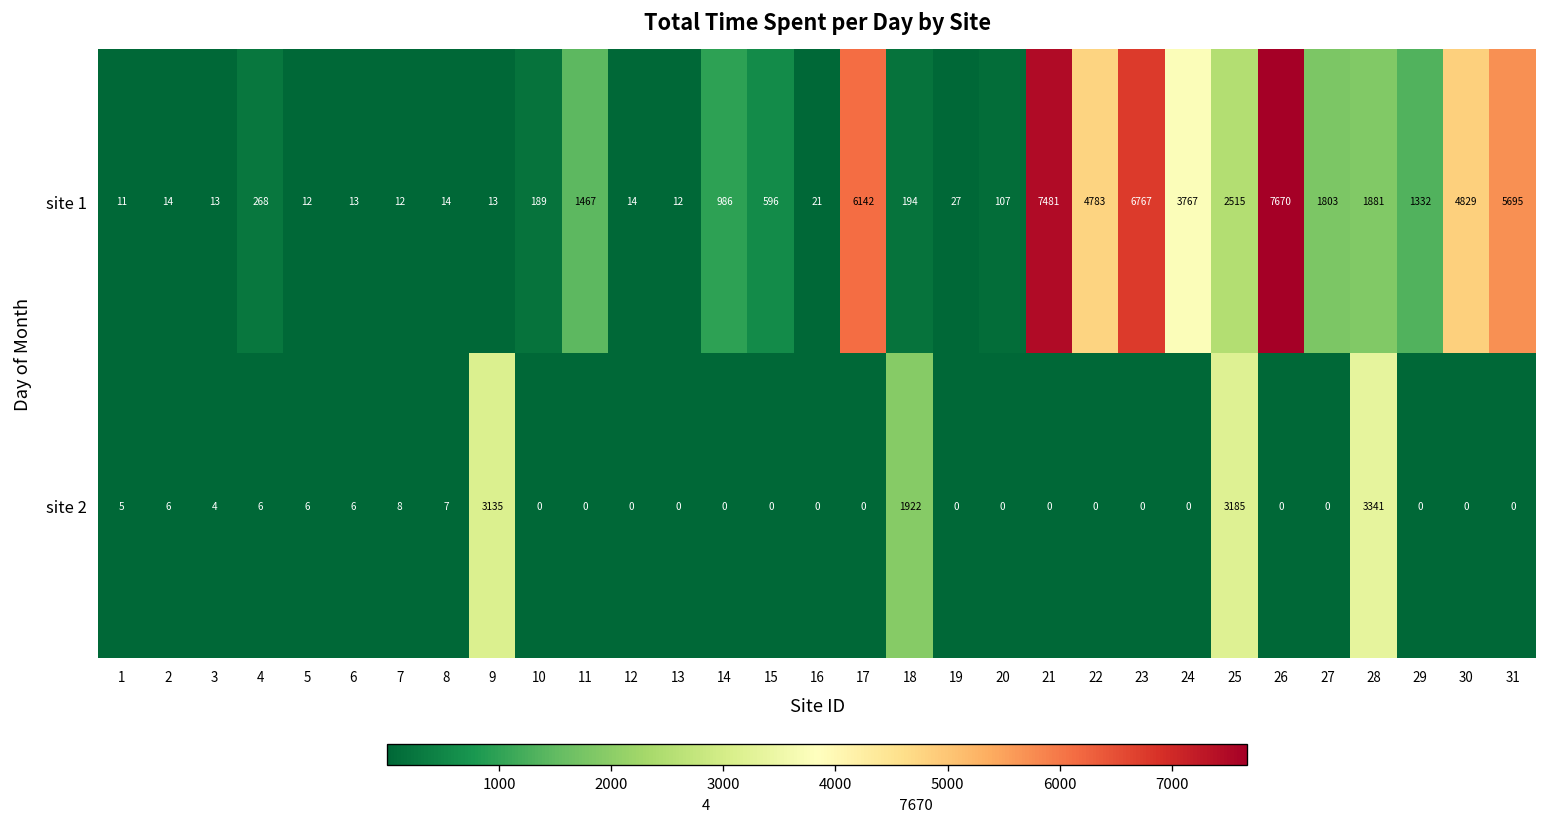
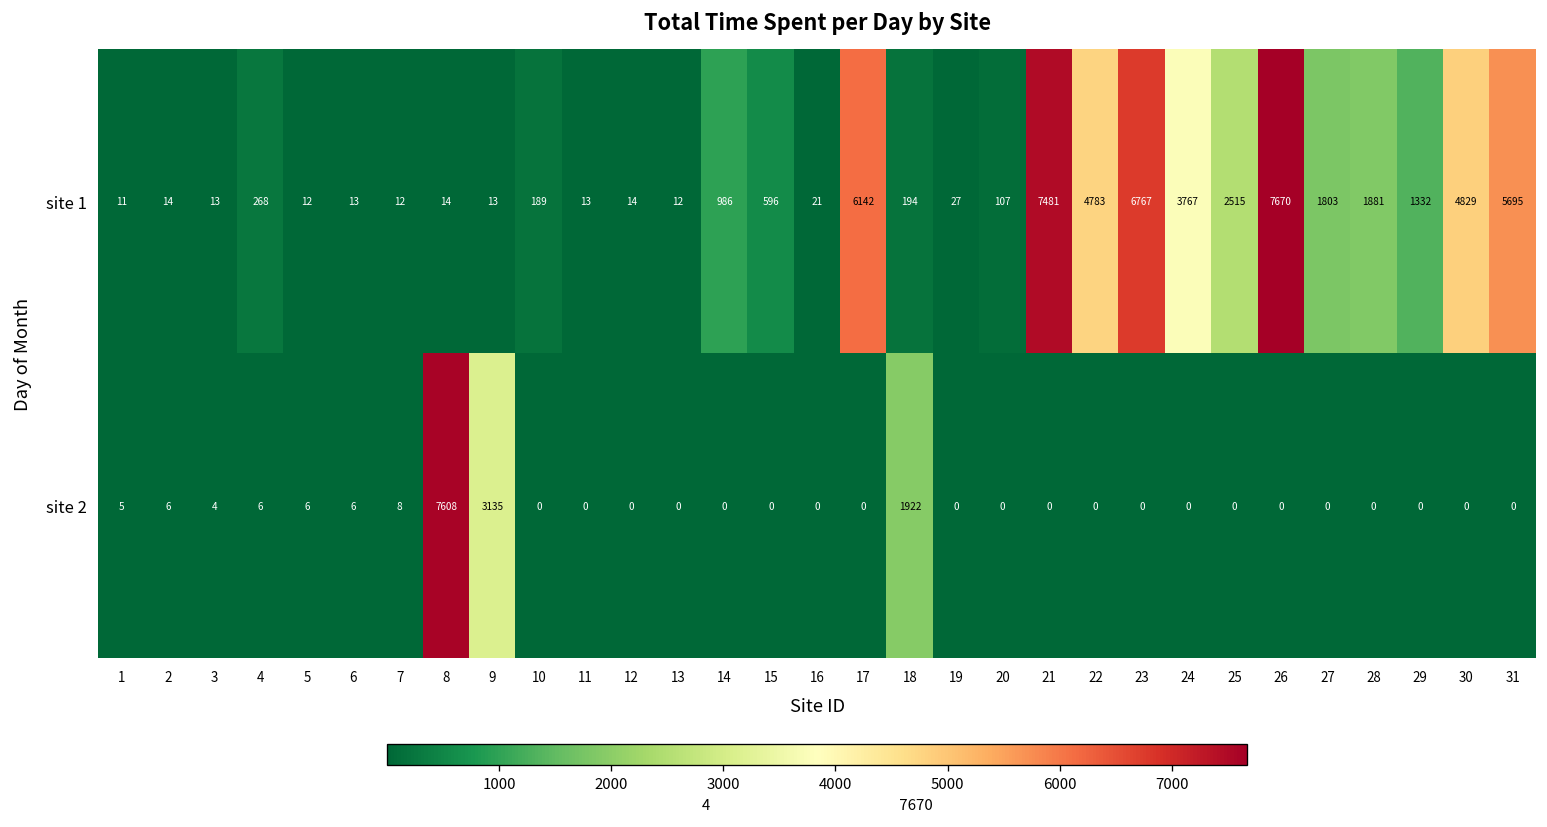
  {
    "site 1": {
      "1": 11,
      "2": 14,
      "3": 13,
      "4": 268,
      "5": 12,
      "6": 13,
      "7": 12,
      "8": 14,
      "9": 13,
      "10": 189,
-     "11": 1467,
+     "11": 13,
      "12": 14,
      "13": 12,
      "14": 986,
      "15": 596,
      "16": 21,
      "17": 6142,
      "18": 194,
      "19": 27,
      "20": 107,
      "21": 7481,
      "22": 4783,
      "23": 6767,
      "24": 3767,
      "25": 2515,
      "26": 7670,
      "27": 1803,
      "28": 1881,
      "29": 1332,
      "30": 4829,
      "31": 5695
    },
    "site 2": {
      "1": 5,
      "2": 6,
      "3": 4,
      "4": 6,
      "5": 6,
      "6": 6,
      "7": 8,
-     "8": 7,
+     "8": 7608,
      "9": 3135,
      "10": 0,
      "11": 0,
      "12": 0,
      "13": 0,
      "14": 0,
      "15": 0,
      "16": 0,
      "17": 0,
      "18": 1922,
      "19": 0,
      "20": 0,
      "21": 0,
      "22": 0,
      "23": 0,
      "24": 0,
-     "25": 3185,
+     "25": 0,
      "26": 0,
      "27": 0,
-     "28": 3341,
+     "28": 0,
      "29": 0,
      "30": 0,
      "31": 0
    }
  }
